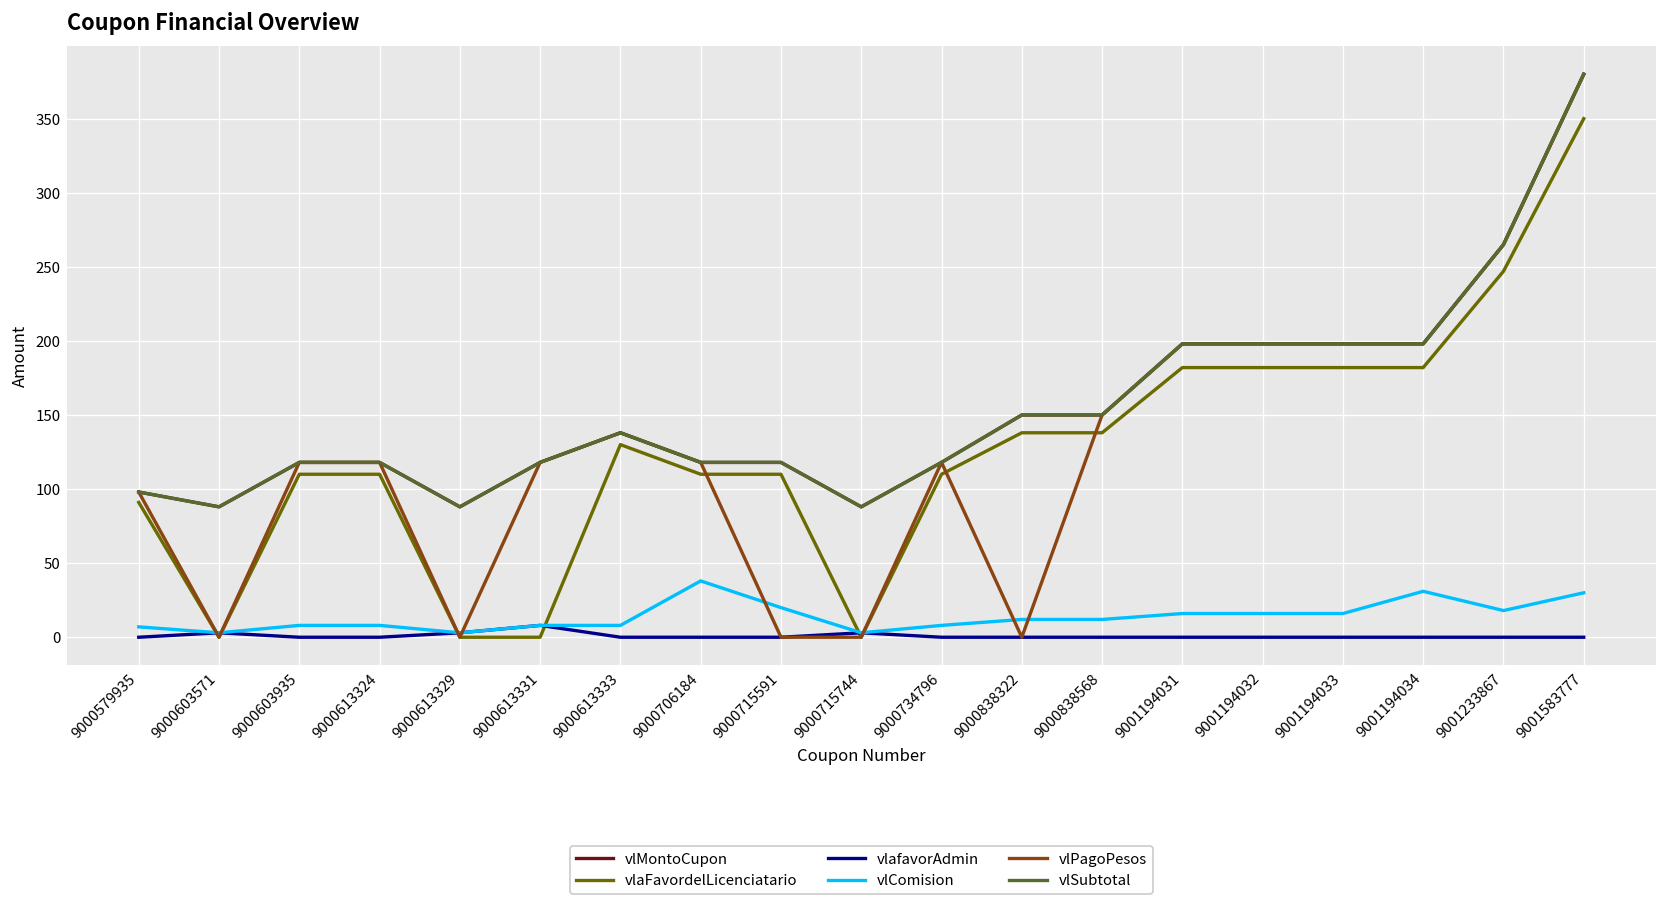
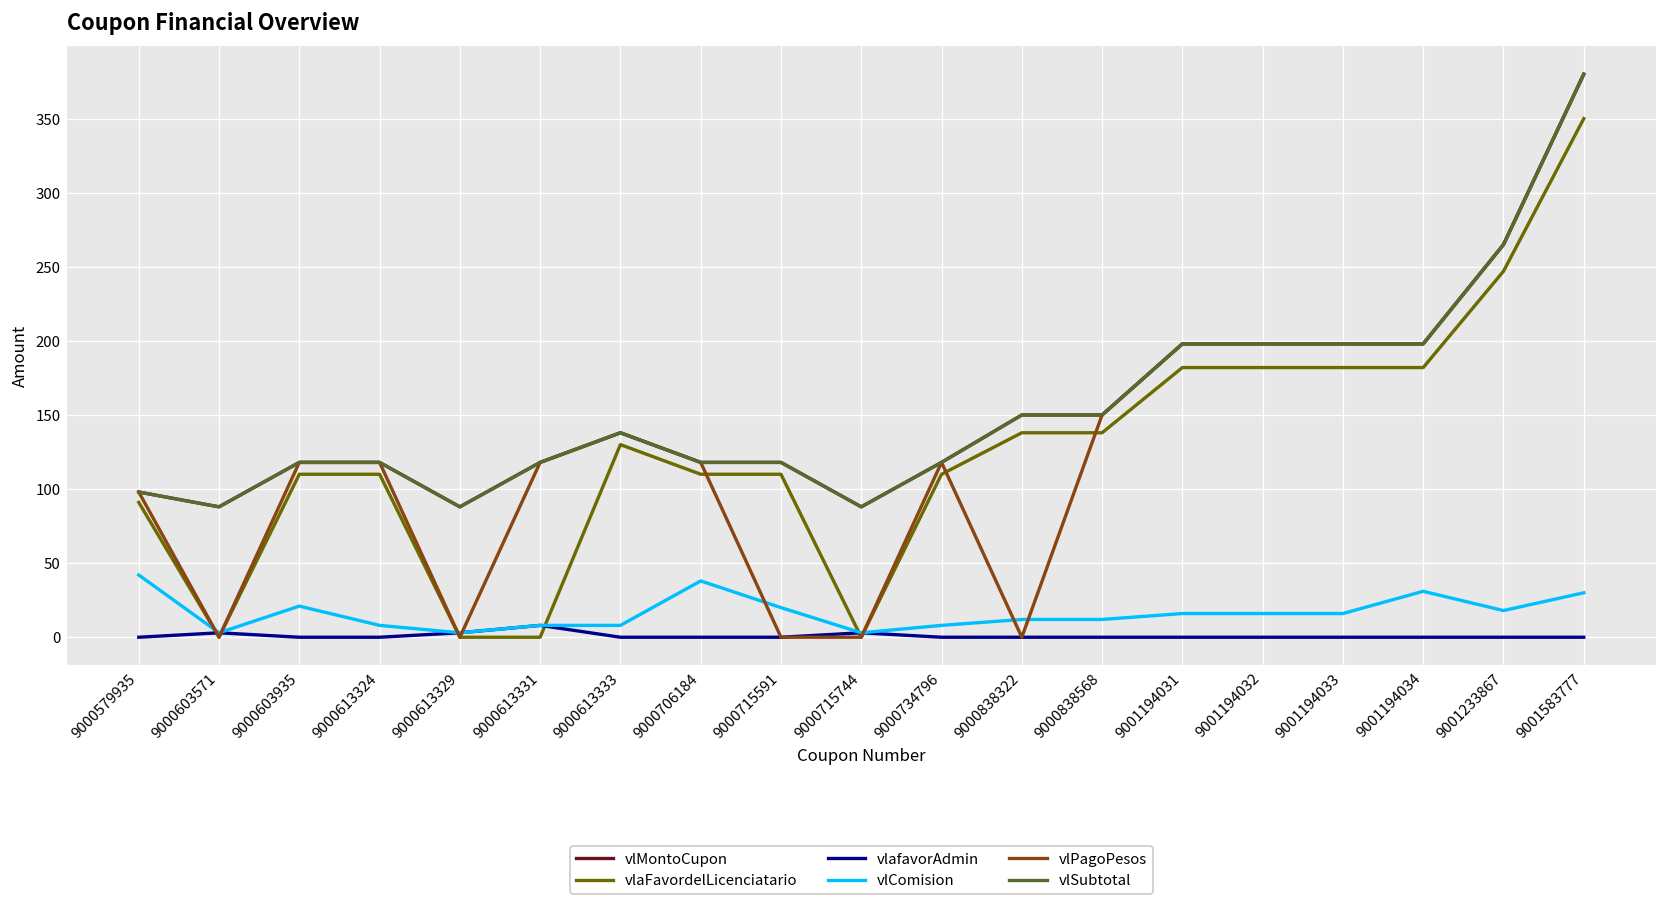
  {
    "vlafavorAdmin": {
      "9000579935": 0,
      "9000603935": 0,
      "9000613324": 0,
      "9000613333": 0,
      "9000706184": 0,
      "9000734796": 0,
      "9000838568": 0,
      "9001194031": 0,
      "9001194032": 0,
      "9001194033": 0,
      "9001194034": 0,
      "9001233867": 0,
      "9001583777": 0
    },
    "vlComision": {
-     "9000579935": 7,
-     "9000603935": 8,
+     "9000579935": 42,
+     "9000603935": 21,
      "9000613324": 8,
      "9000613333": 8,
      "9000706184": 38,
      "9000715591": 20,
      "9000734796": 8,
      "9000838322": 12,
      "9000838568": 12,
      "9001194031": 16,
      "9001194032": 16,
      "9001194033": 16,
      "9001194034": 31,
      "9001233867": 18,
      "9001583777": 30
    }
  }
